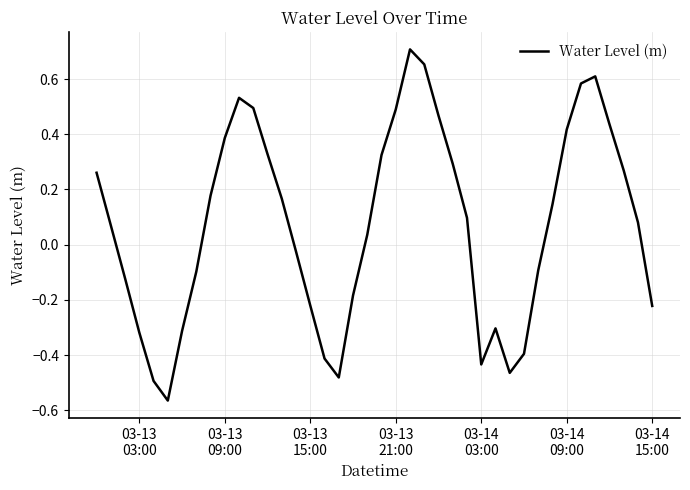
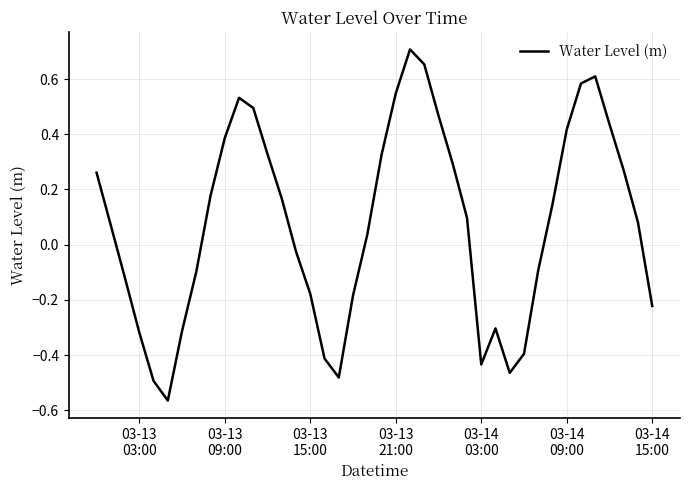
  {
    "03-13 03:00": -0.32,
    "03-13 09:00": 0.39,
-   "03-13 15:00": -0.22,
-   "03-13 21:00": 0.49,
+   "03-13 15:00": -0.18,
+   "03-13 21:00": 0.55,
    "03-14 03:00": -0.43,
    "03-14 09:00": 0.42,
    "03-14 15:00": -0.22
  }
